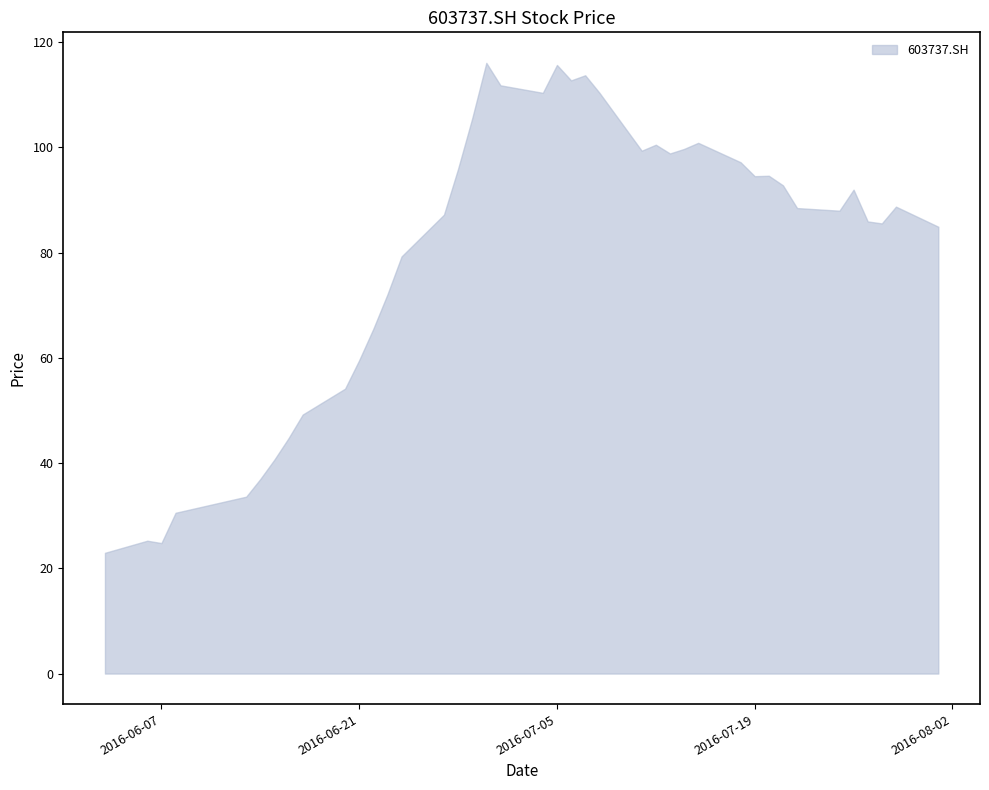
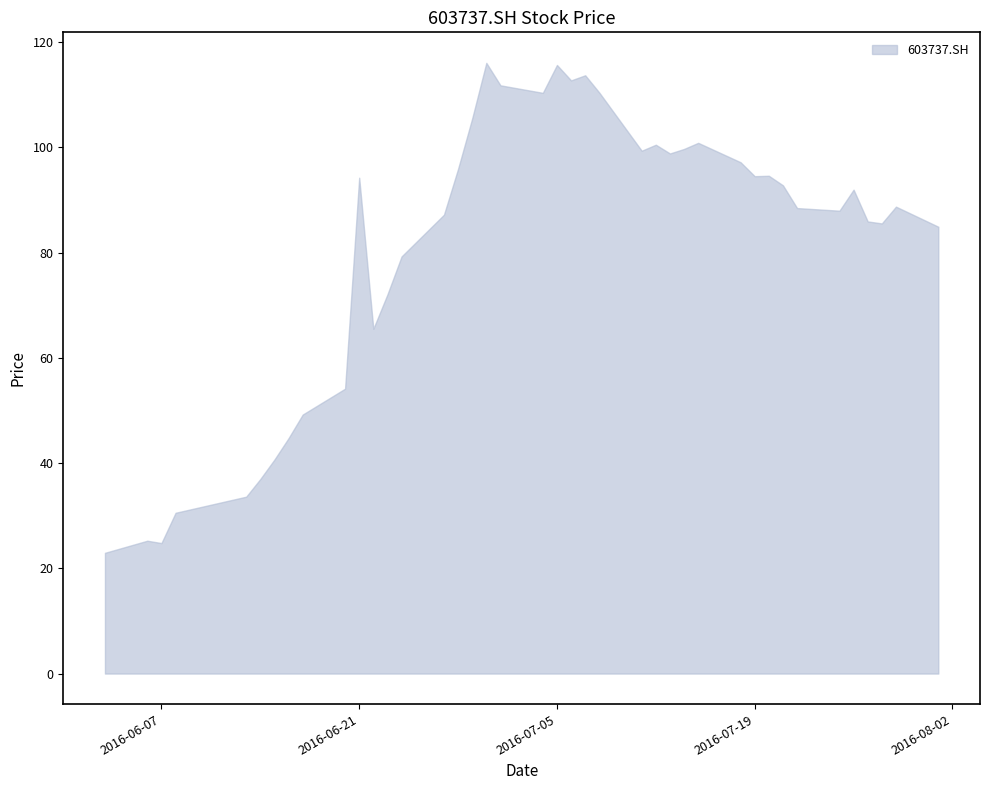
  {
    "2016-06-07": 25,
-   "2016-06-21": 60,
+   "2016-06-21": 94,
    "2016-07-05": 116,
    "2016-07-19": 95
  }
